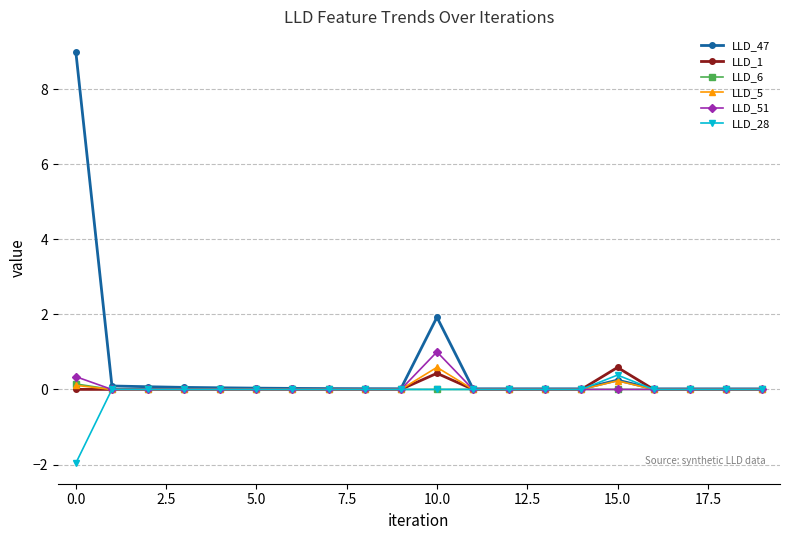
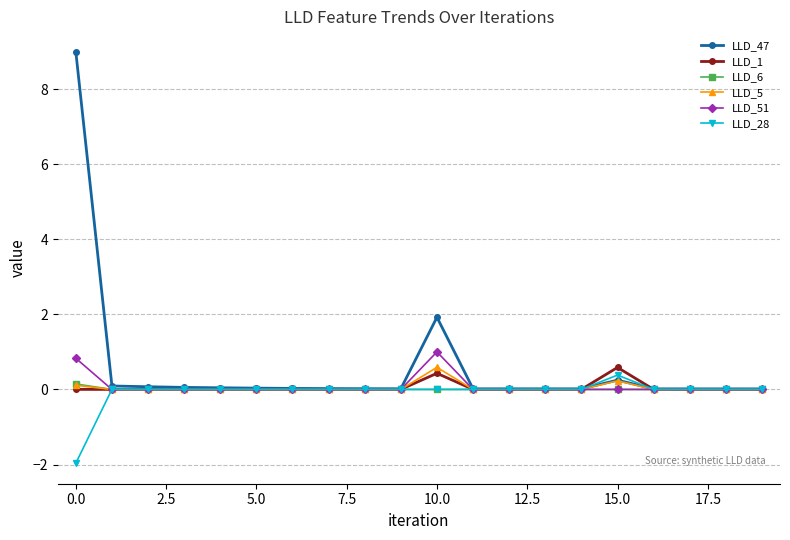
  {
    "LLD_47": {
      "0.0": 9.0,
      "10.0": 1.9
    },
    "LLD_1": {
      "0.0": 0.0,
      "10.0": 0.4,
      "15.0": 0.6
    },
    "LLD_5": {
      "10.0": 0.6
    },
    "LLD_51": {
-     "0.0": 0.3,
+     "0.0": 0.8,
      "10.0": 1.0
    },
    "LLD_28": {
      "0.0": -2.0,
      "15.0": 0.4
    }
  }
